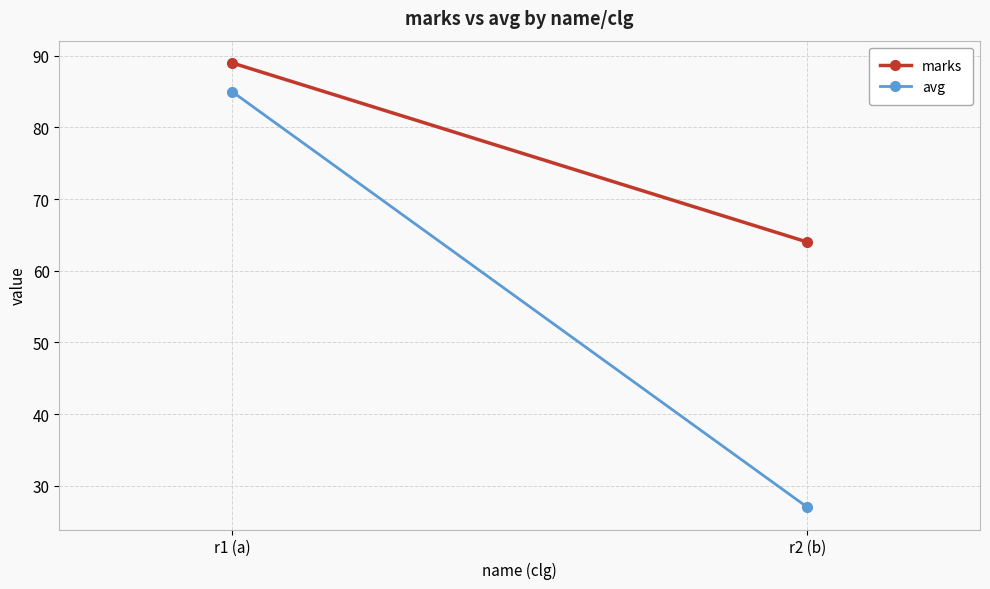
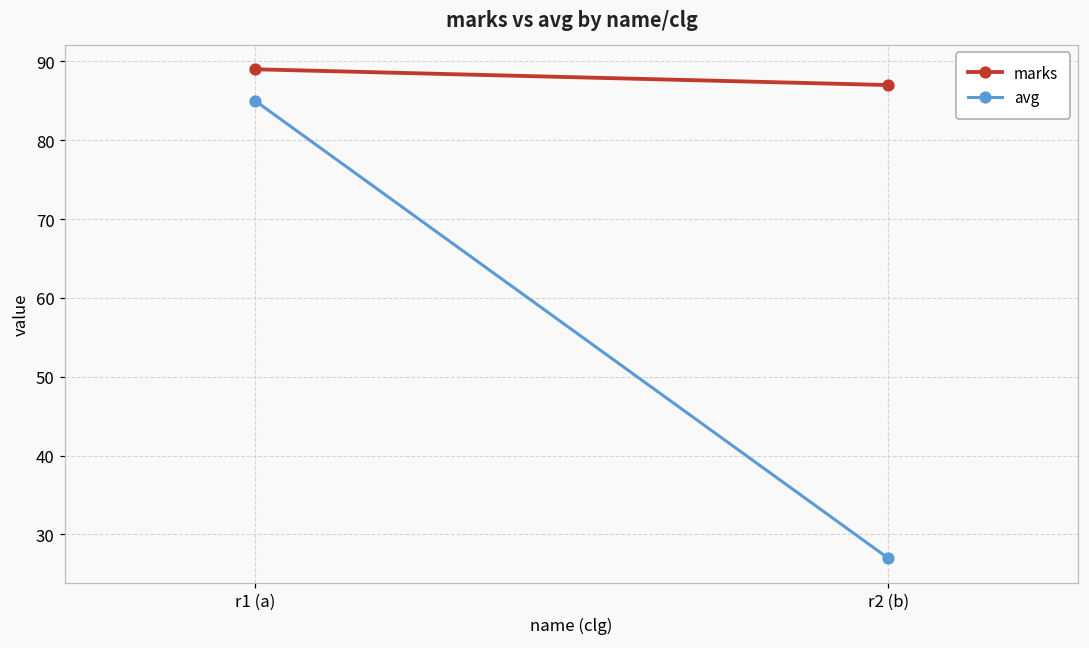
  {
    "marks": {
      "r1 (a)": 89,
-     "r2 (b)": 64
+     "r2 (b)": 87
    },
    "avg": {
      "r1 (a)": 85,
      "r2 (b)": 27
    }
  }
